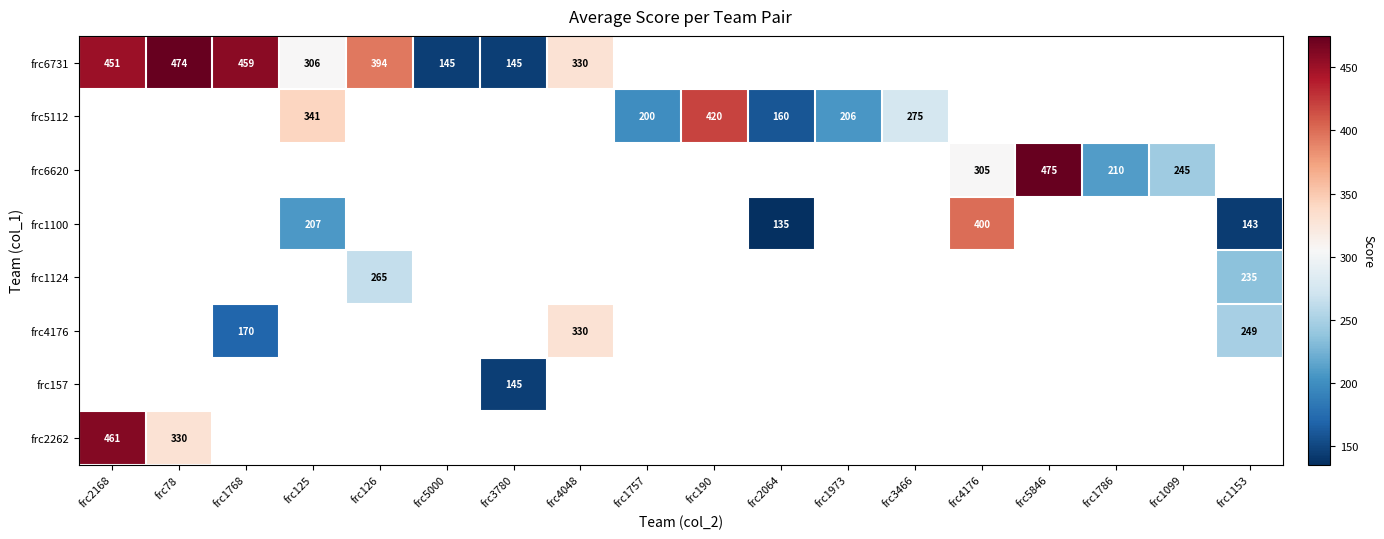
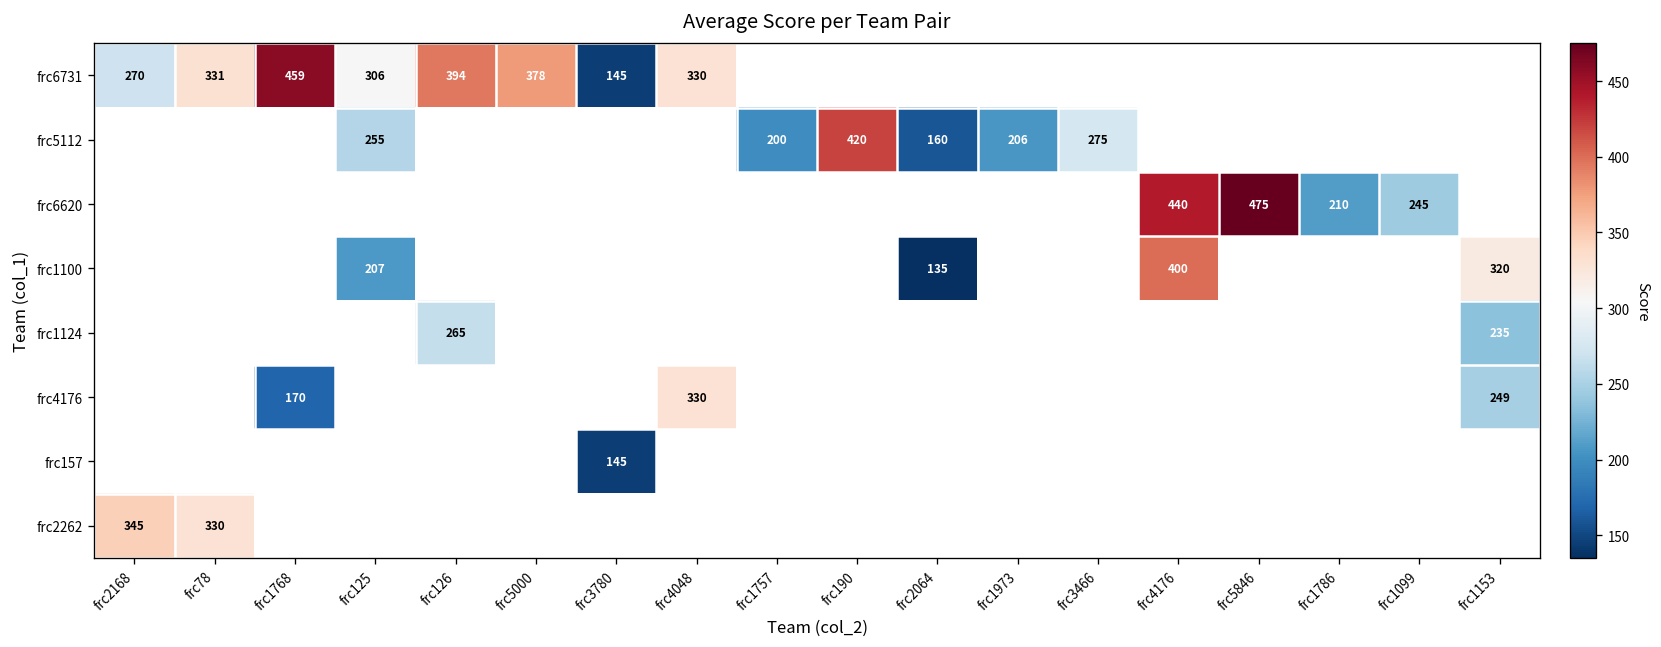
  {
    "frc6731": {
-     "frc2168": 451,
-     "frc78": 474,
+     "frc2168": 270,
+     "frc78": 331,
      "frc1768": 459,
      "frc125": 306,
      "frc126": 394,
-     "frc5000": 145,
+     "frc5000": 378,
      "frc3780": 145,
      "frc4048": 330
    },
    "frc5112": {
-     "frc125": 341,
+     "frc125": 255,
      "frc1757": 200,
      "frc190": 420,
      "frc2064": 160,
      "frc1973": 206,
      "frc3466": 275
    },
    "frc6620": {
-     "frc4176": 305,
+     "frc4176": 440,
      "frc5846": 475,
      "frc1786": 210,
      "frc1099": 245
    },
    "frc1100": {
      "frc125": 207,
      "frc2064": 135,
      "frc4176": 400,
-     "frc1153": 143
+     "frc1153": 320
    },
    "frc1124": {
      "frc126": 265,
      "frc1153": 235
    },
    "frc4176": {
      "frc1768": 170,
      "frc4048": 330,
      "frc1153": 249
    },
    "frc157": {
      "frc3780": 145
    },
    "frc2262": {
-     "frc2168": 461,
+     "frc2168": 345,
      "frc78": 330
    }
  }
